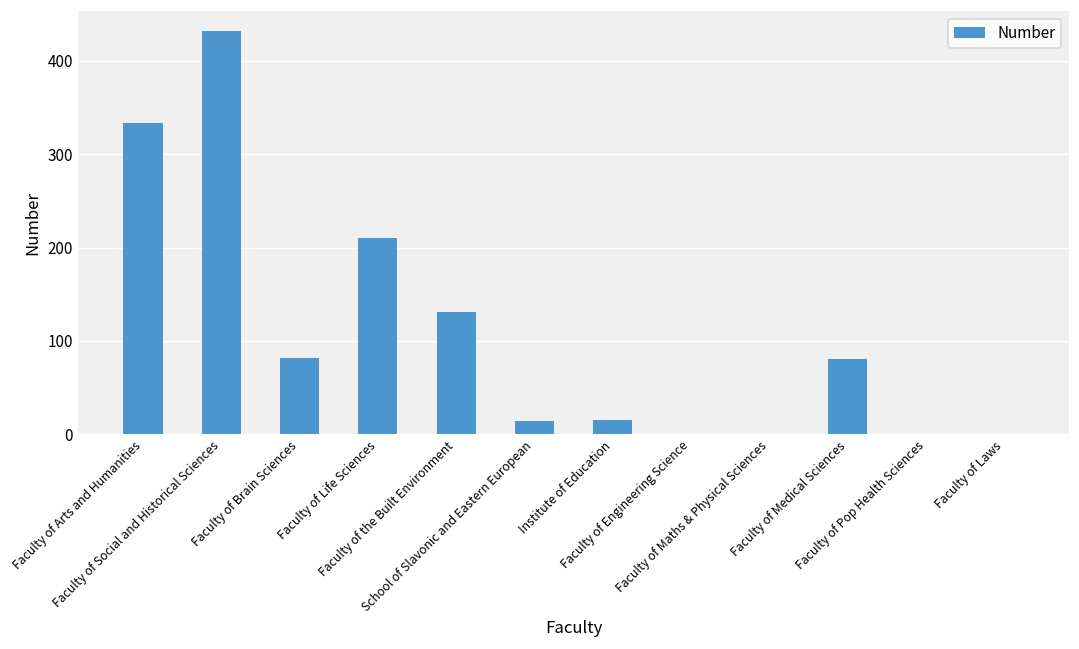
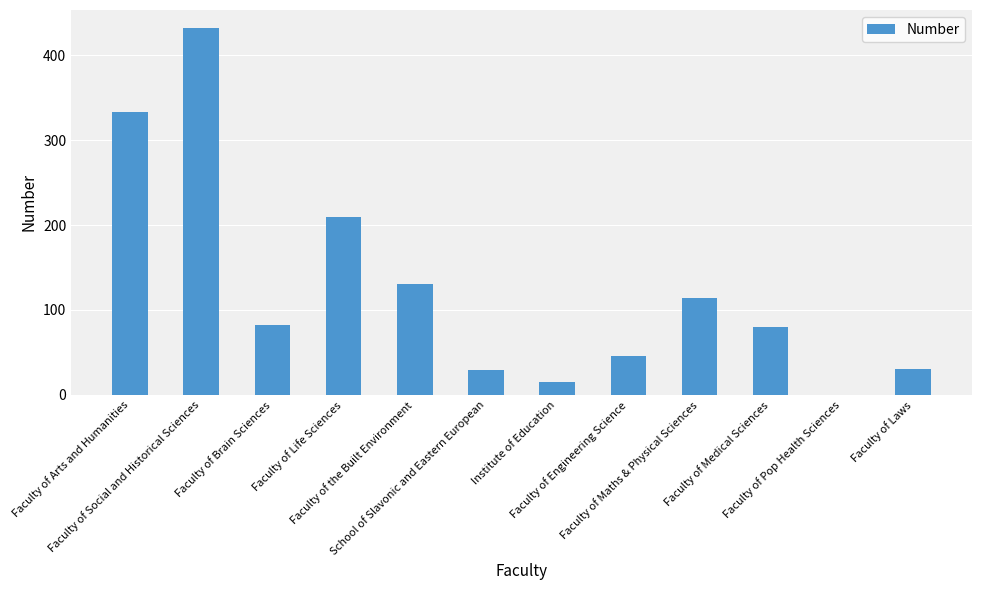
  {
    "Faculty of Arts and Humanities": 330,
    "Faculty of Social and Historical Sciences": 430,
    "Faculty of Brain Sciences": 80,
    "Faculty of Life Sciences": 210,
    "Faculty of the Built Environment": 130,
-   "School of Slavonic and Eastern European": 10,
+   "School of Slavonic and Eastern European": 30,
    "Institute of Education": 20,
-   "Faculty of Engineering Science": 0,
-   "Faculty of Maths & Physical Sciences": 0,
+   "Faculty of Engineering Science": 50,
+   "Faculty of Maths & Physical Sciences": 110,
    "Faculty of Medical Sciences": 80,
    "Faculty of Pop Health Sciences": 0,
-   "Faculty of Laws": 0
+   "Faculty of Laws": 30
  }
